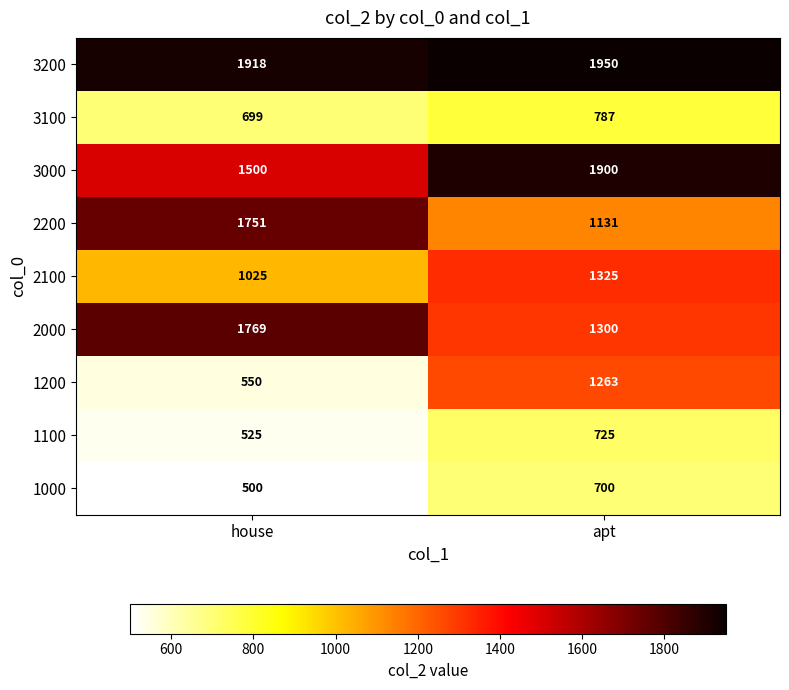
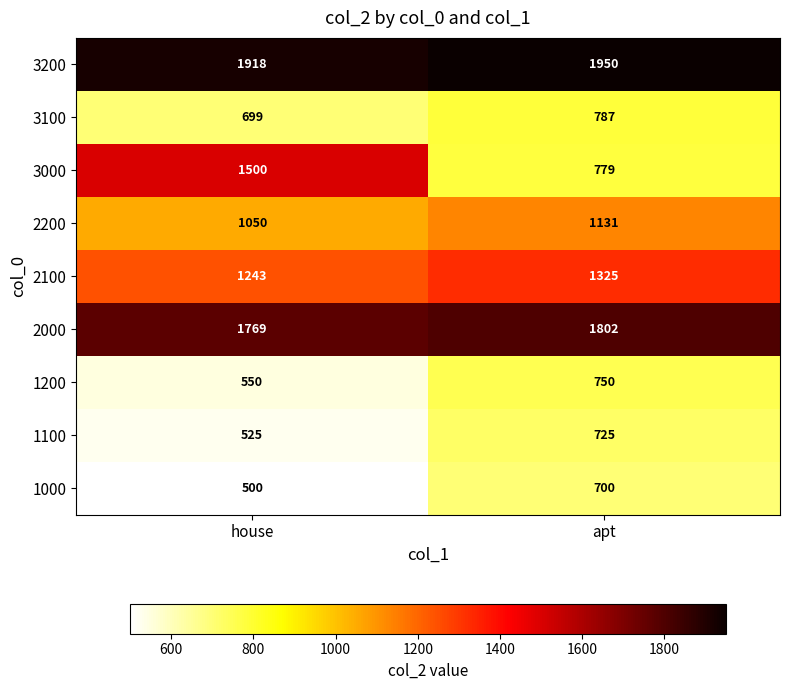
  {
    "3200": {
      "house": 1918,
      "apt": 1950
    },
    "3100": {
      "house": 699,
      "apt": 787
    },
    "3000": {
      "house": 1500,
-     "apt": 1900
+     "apt": 779
    },
    "2200": {
-     "house": 1751,
+     "house": 1050,
      "apt": 1131
    },
    "2100": {
-     "house": 1025,
+     "house": 1243,
      "apt": 1325
    },
    "2000": {
      "house": 1769,
-     "apt": 1300
+     "apt": 1802
    },
    "1200": {
      "house": 550,
-     "apt": 1263
+     "apt": 750
    },
    "1100": {
      "house": 525,
      "apt": 725
    },
    "1000": {
      "house": 500,
      "apt": 700
    }
  }
